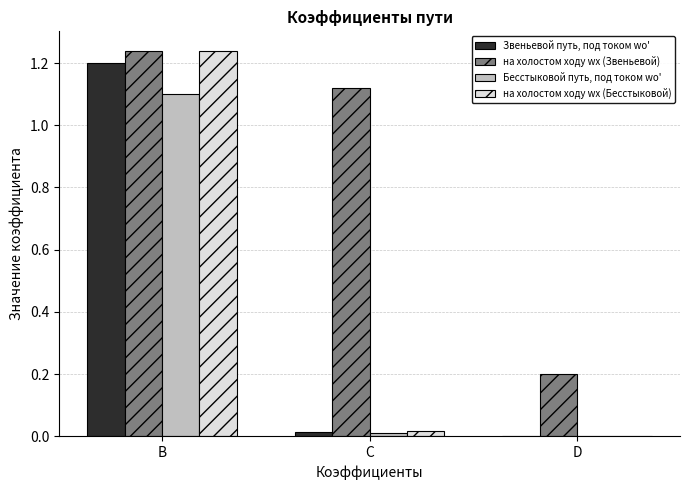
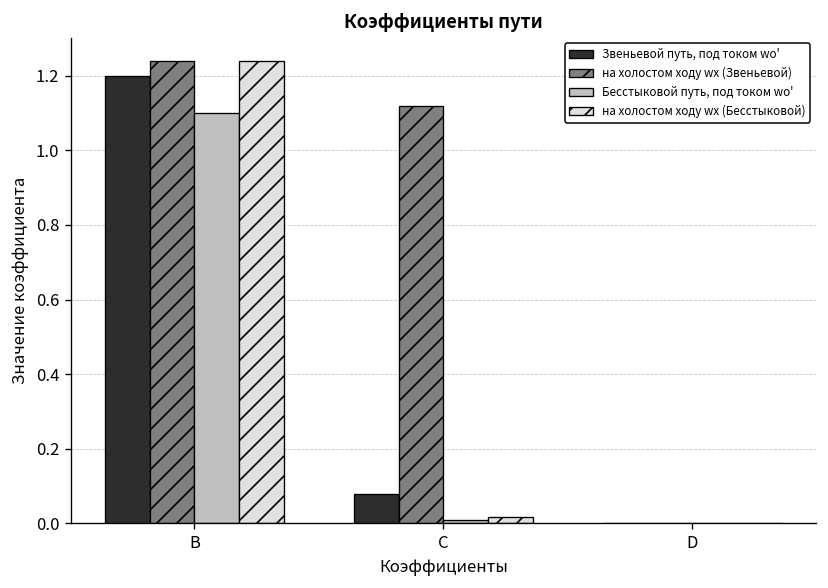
  {
    "Звеньевой путь, под током wо'": {
      "B": 1.20,
-     "C": 0.01
+     "C": 0.08
    },
    "на холостом ходу wх (Звеньевой)": {
      "B": 1.24,
      "C": 1.12,
-     "D": 0.20
+     "D": 0.00
    }
  }
